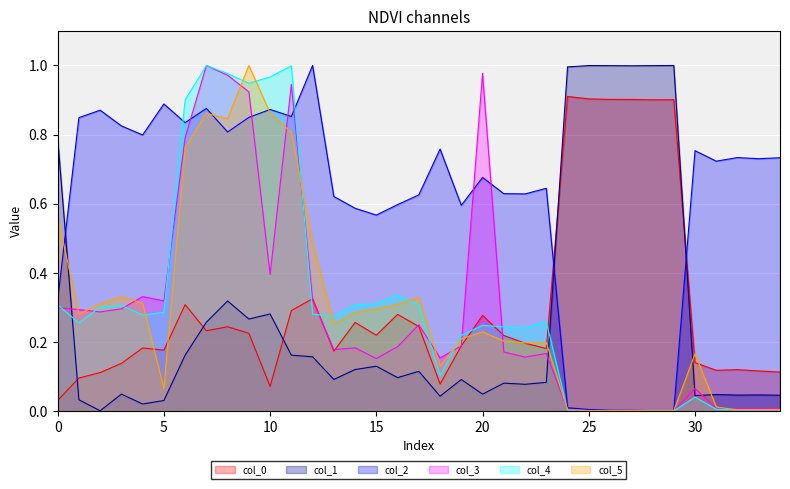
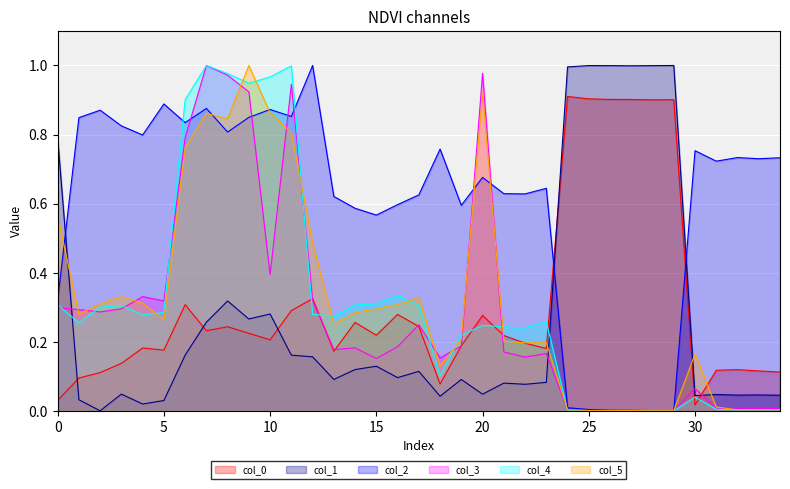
  {
    "col_0": {
      "0": 0.03,
      "5": 0.18,
-     "10": 0.07,
+     "10": 0.21,
      "15": 0.22,
      "20": 0.28,
      "25": 0.90,
-     "30": 0.14
+     "30": 0.02
    },
    "col_3": {
      "0": 0.30,
      "5": 0.32,
      "10": 0.39,
      "15": 0.15,
      "20": 0.98,
      "30": 0.06
    },
    "col_4": {
      "0": 0.31,
      "5": 0.29,
      "10": 0.97,
      "15": 0.31,
      "20": 0.25
    },
    "col_5": {
      "0": 0.56,
-     "5": 0.06,
+     "5": 0.26,
      "10": 0.86,
      "15": 0.30,
-     "20": 0.23,
+     "20": 0.92,
      "30": 0.16
    }
  }
